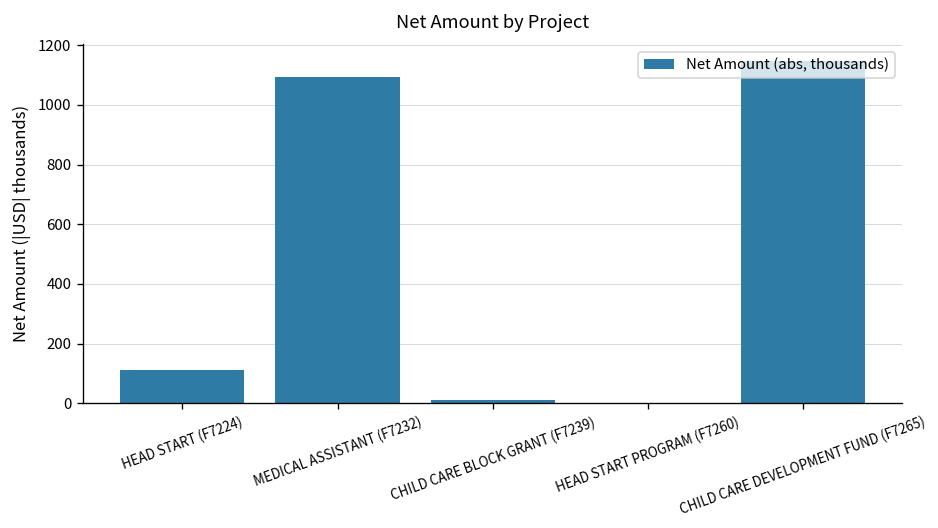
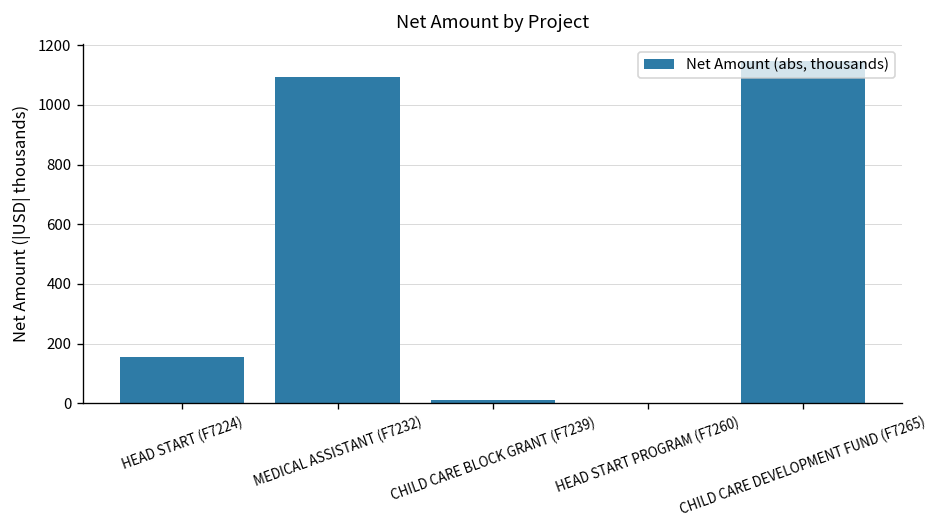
  {
-   "HEAD START (F7224)": 110,
+   "HEAD START (F7224)": 160,
    "MEDICAL ASSISTANT (F7232)": 1090,
    "CHILD CARE BLOCK GRANT (F7239)": 10,
    "HEAD START PROGRAM (F7260)": 0
  }
